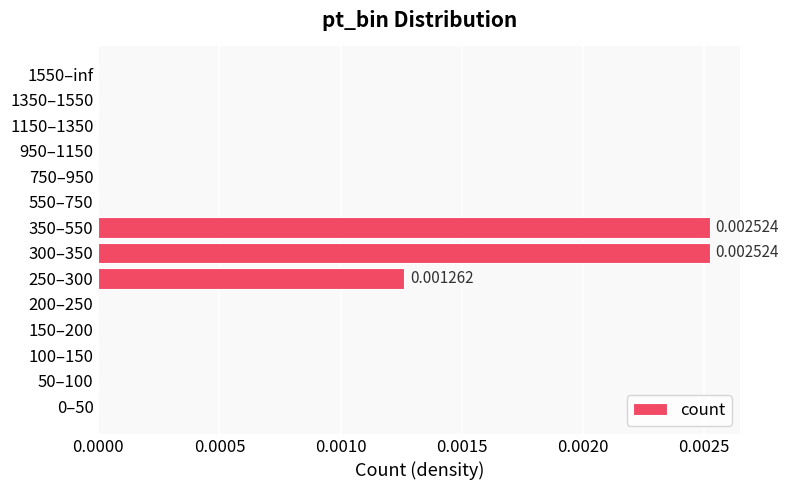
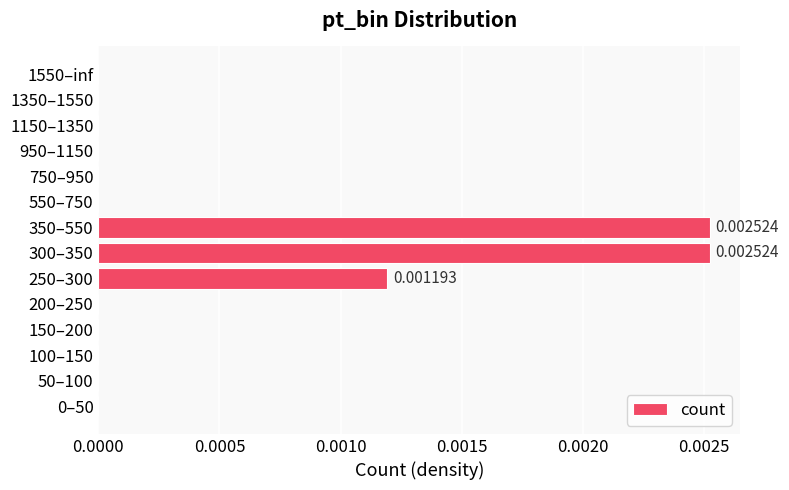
  {
    "350–550": 0.002524,
    "300–350": 0.002524,
-   "250–300": 0.001262
+   "250–300": 0.001193
  }
